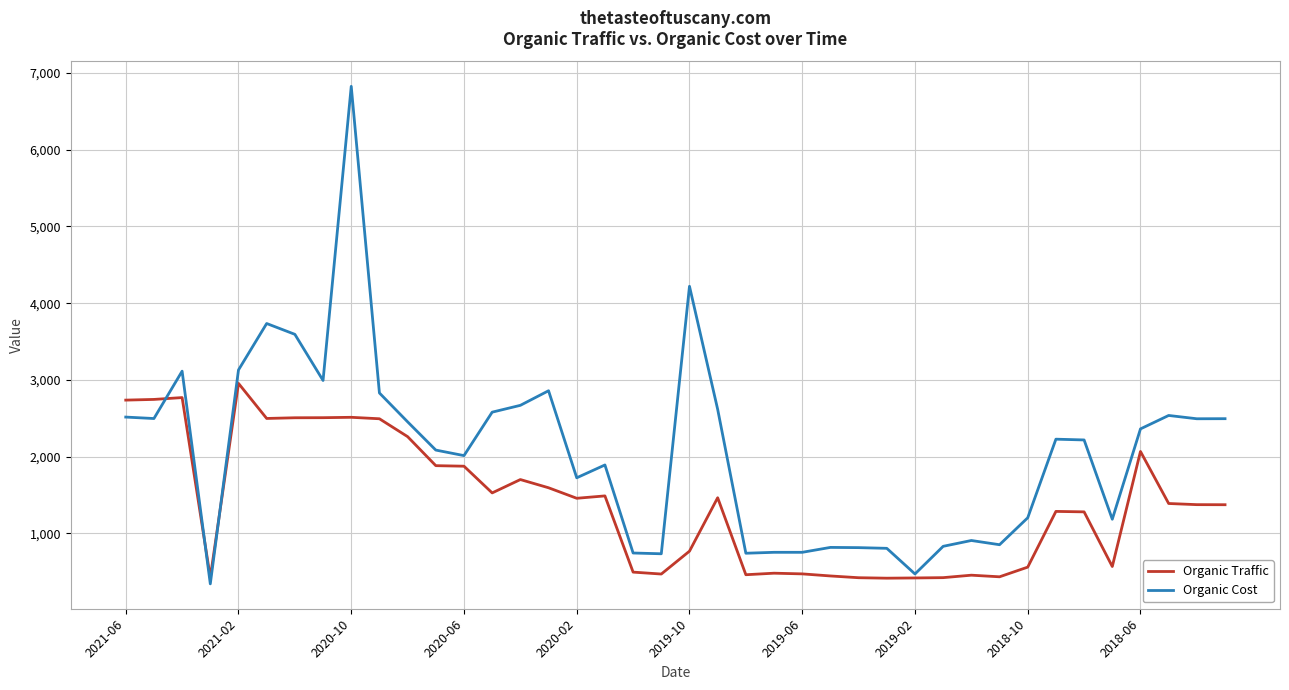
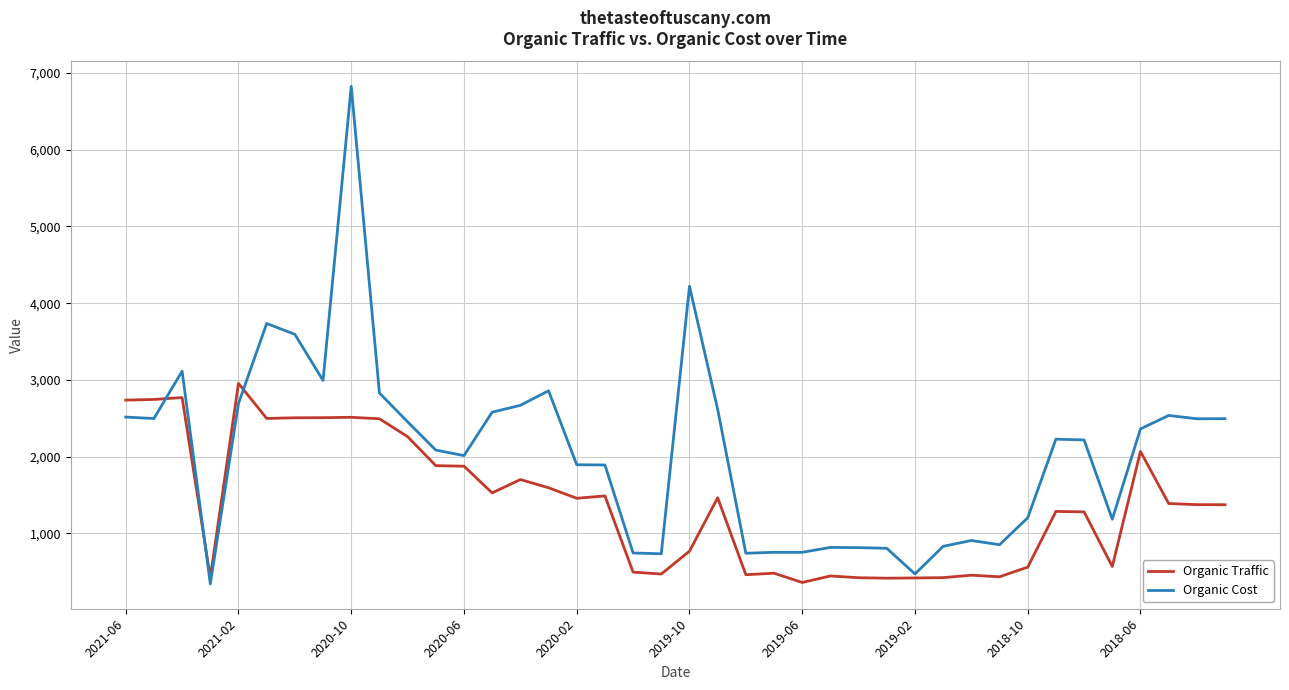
  {
    "Organic Traffic": {
      "2021-06": "2,700",
      "2021-02": "3,000",
      "2020-10": "2,500",
      "2020-06": "1,900",
      "2020-02": "1,500",
      "2019-10": "800",
-     "2019-06": "500",
+     "2019-06": "400",
      "2019-02": "400",
      "2018-10": "600",
      "2018-06": "2,100"
    },
    "Organic Cost": {
      "2021-06": "2,500",
-     "2021-02": "3,100",
+     "2021-02": "2,700",
      "2020-10": "6,800",
      "2020-06": "2,000",
-     "2020-02": "1,700",
+     "2020-02": "1,900",
      "2019-10": "4,200",
      "2019-06": "800",
      "2019-02": "500",
      "2018-10": "1,200",
      "2018-06": "2,400"
    }
  }
